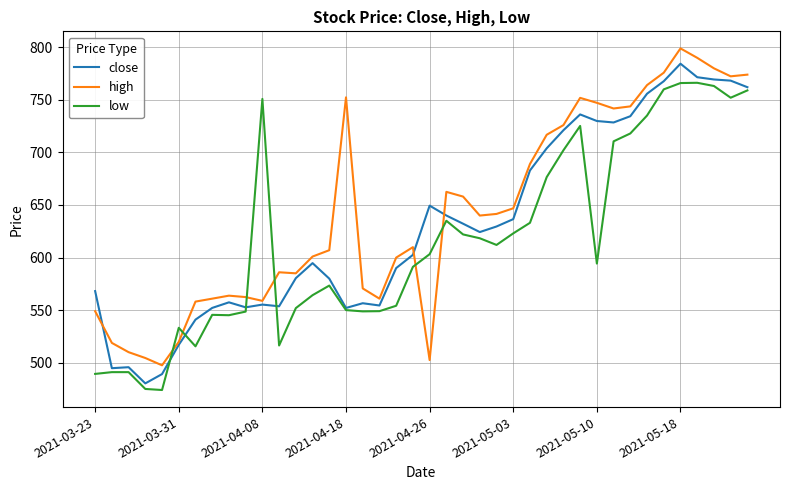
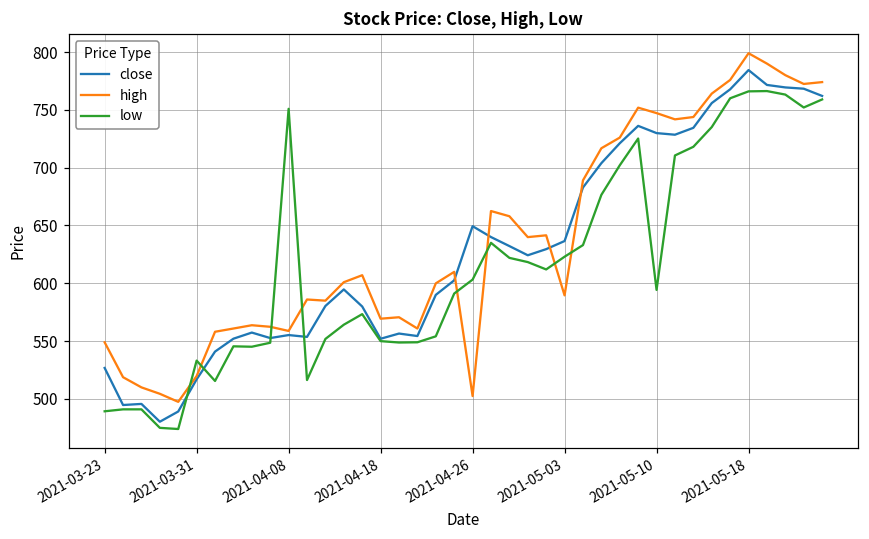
  {
    "close": {
-     "2021-03-23": 568,
+     "2021-03-23": 527,
      "2021-03-31": 517,
      "2021-04-08": 555,
      "2021-04-26": 649,
      "2021-05-03": 637,
      "2021-05-10": 730,
      "2021-05-18": 784
    },
    "high": {
      "2021-03-23": 549,
      "2021-03-31": 520,
      "2021-04-08": 559,
-     "2021-04-18": 752,
+     "2021-04-18": 569,
      "2021-04-26": 503,
-     "2021-05-03": 647,
+     "2021-05-03": 590,
      "2021-05-10": 747,
      "2021-05-18": 799
    },
    "low": {
      "2021-03-23": 489,
      "2021-03-31": 533,
      "2021-04-08": 751,
      "2021-04-26": 603,
      "2021-05-03": 623,
      "2021-05-10": 594,
      "2021-05-18": 766
    }
  }
